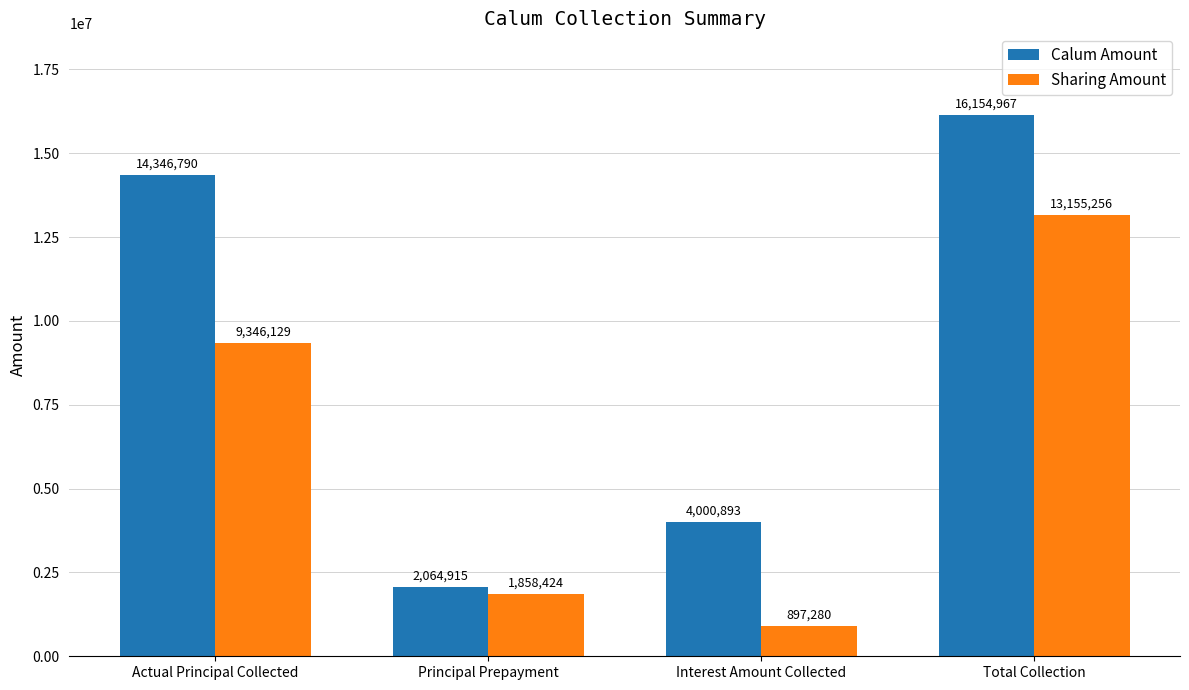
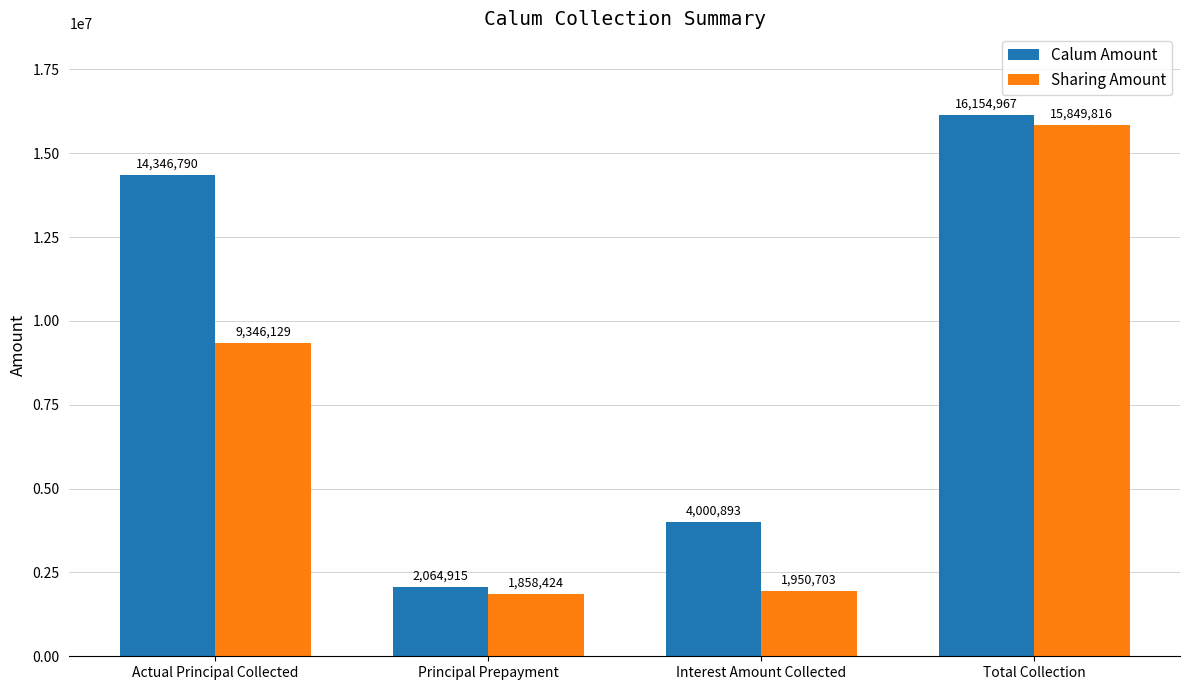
  {
    "Calum Amount": {
      "Actual Principal Collected": "14,346,790",
      "Principal Prepayment": "2,064,915",
      "Interest Amount Collected": "4,000,893",
      "Total Collection": "16,154,967"
    },
    "Sharing Amount": {
      "Actual Principal Collected": "9,346,129",
      "Principal Prepayment": "1,858,424",
-     "Interest Amount Collected": "897,280",
-     "Total Collection": "13,155,256"
+     "Interest Amount Collected": "1,950,703",
+     "Total Collection": "15,849,816"
    }
  }
